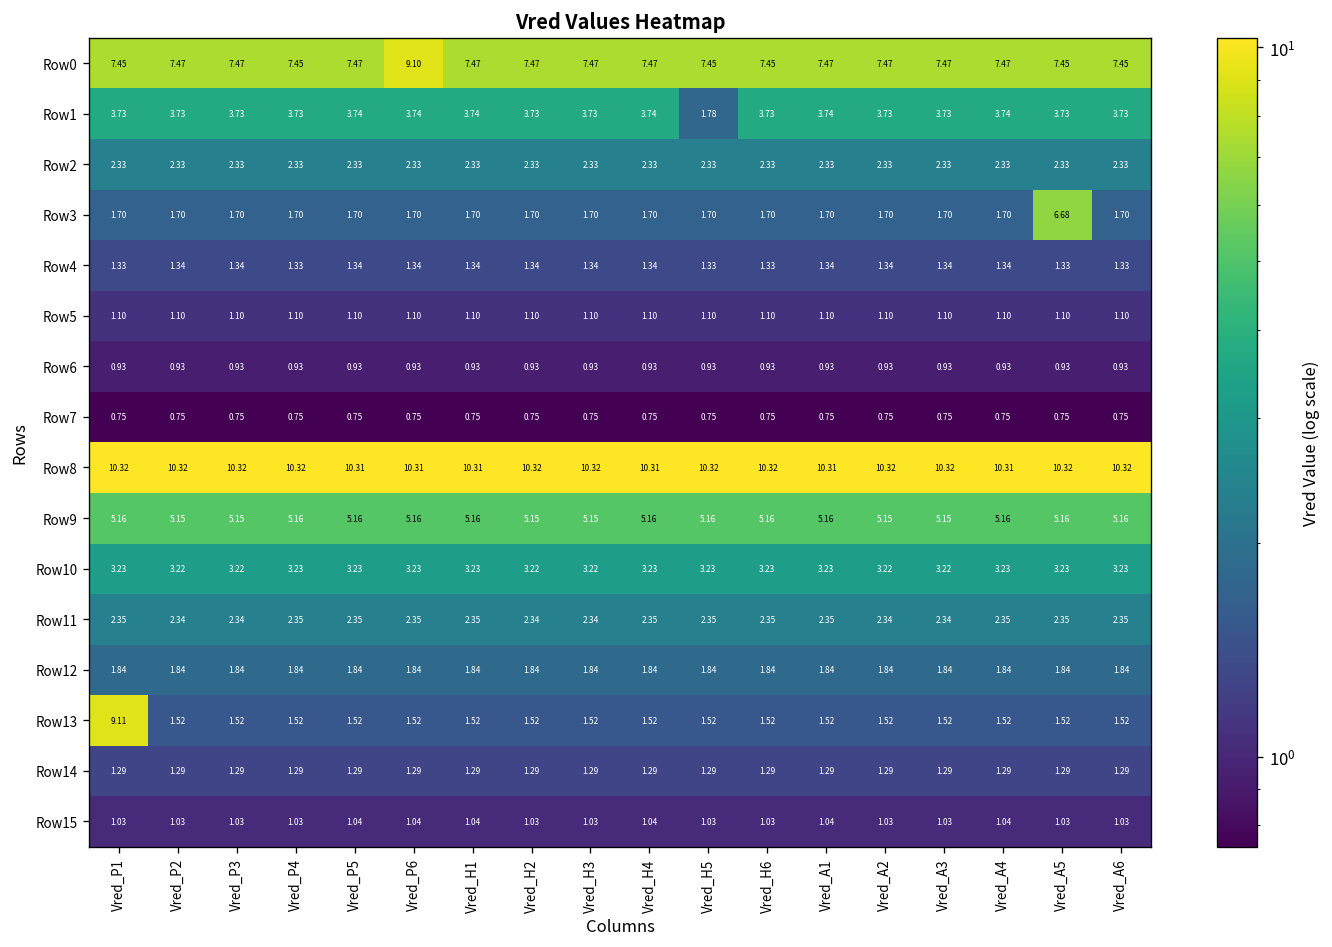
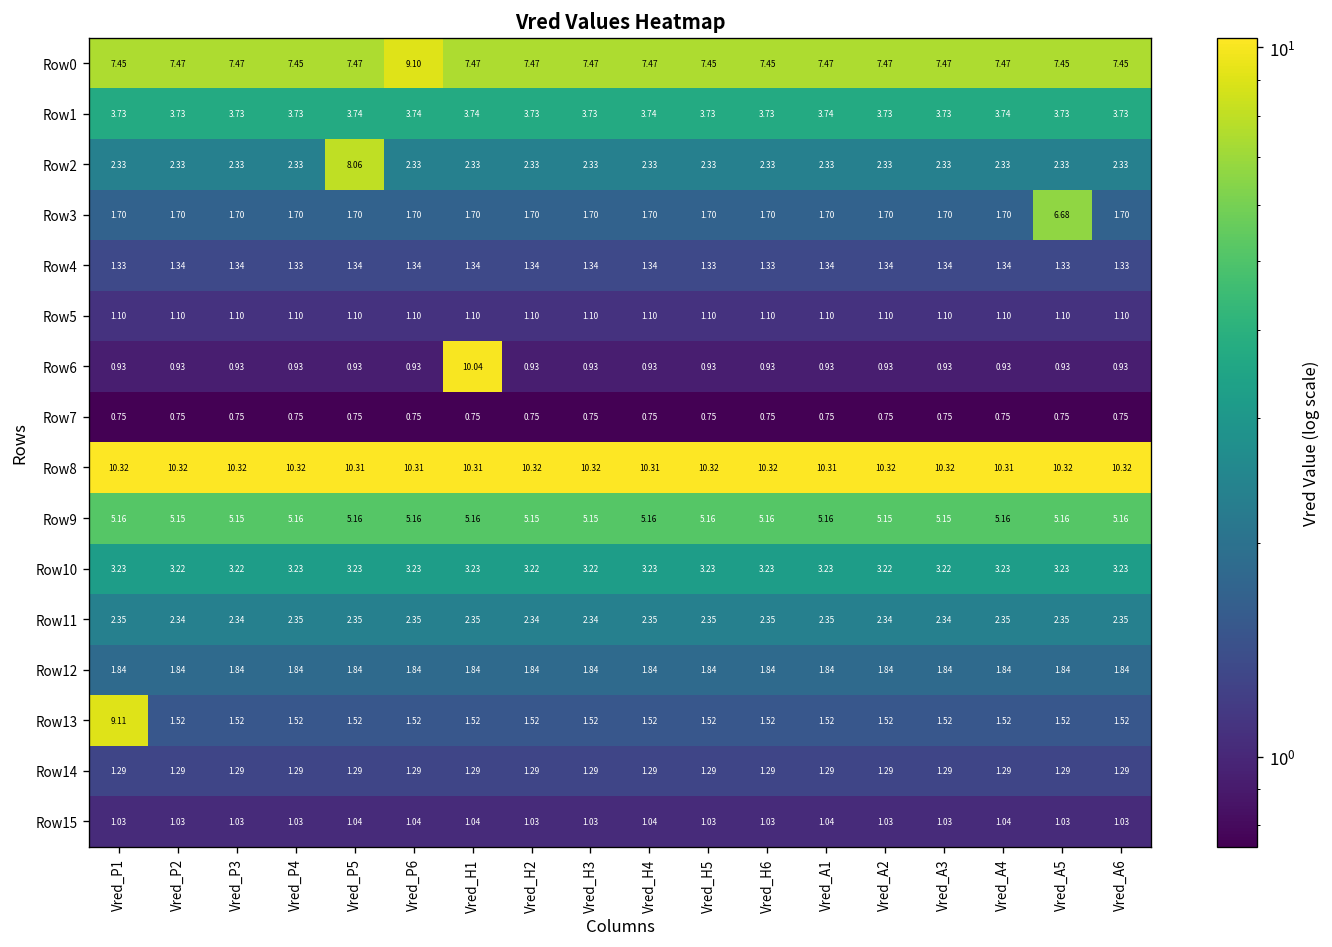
  {
    "Row1": {
      "Vred_P1": 3.73,
      "Vred_P2": 3.73,
      "Vred_P3": 3.73,
      "Vred_P4": 3.73,
      "Vred_P5": 3.74,
      "Vred_P6": 3.74,
      "Vred_H1": 3.74,
      "Vred_H2": 3.73,
      "Vred_H3": 3.73,
      "Vred_H4": 3.74,
-     "Vred_H5": 1.78,
+     "Vred_H5": 3.73,
      "Vred_H6": 3.73,
      "Vred_A1": 3.74,
      "Vred_A2": 3.73,
      "Vred_A3": 3.73,
      "Vred_A4": 3.74,
      "Vred_A5": 3.73,
      "Vred_A6": 3.73
    },
    "Row2": {
      "Vred_P1": 2.33,
      "Vred_P2": 2.33,
      "Vred_P3": 2.33,
      "Vred_P4": 2.33,
-     "Vred_P5": 2.33,
+     "Vred_P5": 8.06,
      "Vred_P6": 2.33,
      "Vred_H1": 2.33,
      "Vred_H2": 2.33,
      "Vred_H3": 2.33,
      "Vred_H4": 2.33,
      "Vred_H5": 2.33,
      "Vred_H6": 2.33,
      "Vred_A1": 2.33,
      "Vred_A2": 2.33,
      "Vred_A3": 2.33,
      "Vred_A4": 2.33,
      "Vred_A5": 2.33,
      "Vred_A6": 2.33
    },
    "Row6": {
      "Vred_P1": 0.93,
      "Vred_P2": 0.93,
      "Vred_P3": 0.93,
      "Vred_P4": 0.93,
      "Vred_P5": 0.93,
      "Vred_P6": 0.93,
-     "Vred_H1": 0.93,
+     "Vred_H1": 10.04,
      "Vred_H2": 0.93,
      "Vred_H3": 0.93,
      "Vred_H4": 0.93,
      "Vred_H5": 0.93,
      "Vred_H6": 0.93,
      "Vred_A1": 0.93,
      "Vred_A2": 0.93,
      "Vred_A3": 0.93,
      "Vred_A4": 0.93,
      "Vred_A5": 0.93,
      "Vred_A6": 0.93
    }
  }
